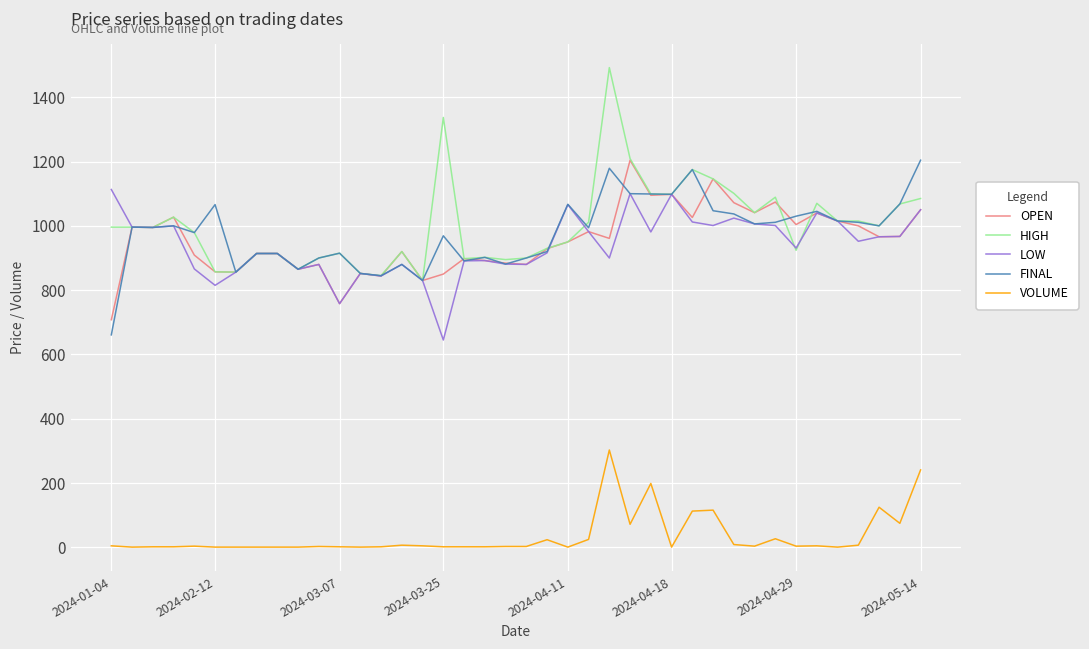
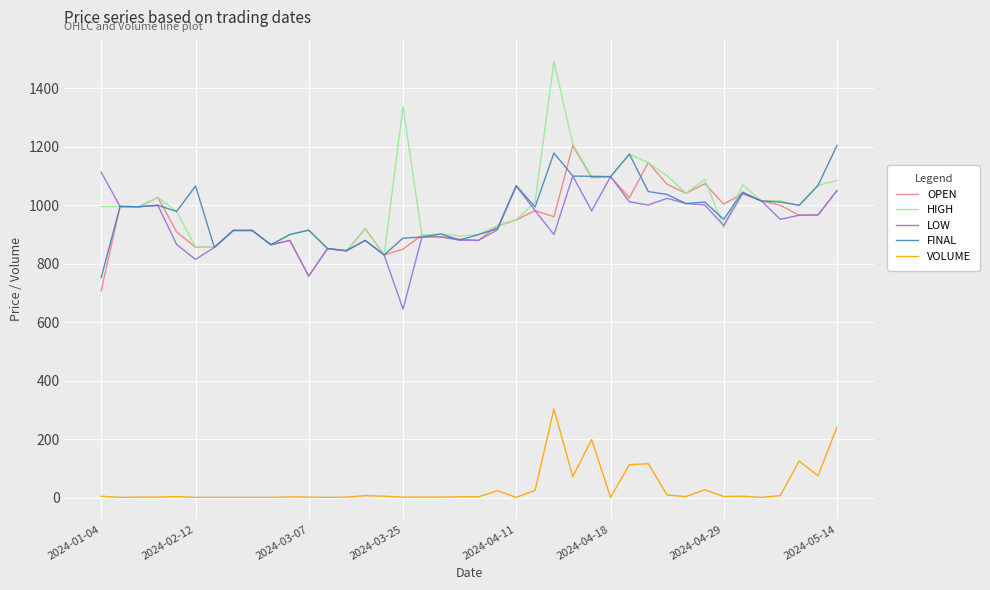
  {
    "OPEN": {
      "2024-01-04": 710,
      "2024-03-25": 850,
      "2024-04-29": 1000
    },
    "HIGH": {
      "2024-01-04": 1000,
      "2024-03-25": 1340,
      "2024-05-14": 1090
    },
    "LOW": {
      "2024-01-04": 1110,
      "2024-02-12": 820,
      "2024-03-25": 650
    },
    "FINAL": {
-     "2024-01-04": 660,
+     "2024-01-04": 750,
      "2024-02-12": 1070,
-     "2024-03-25": 970,
-     "2024-04-29": 1030,
+     "2024-03-25": 890,
+     "2024-04-29": 950,
      "2024-05-14": 1200
    },
    "VOLUME": {
      "2024-01-04": 10,
      "2024-02-12": 0,
      "2024-03-07": 0,
      "2024-03-25": 0,
      "2024-04-11": 0,
      "2024-04-18": 0,
      "2024-04-29": 0,
      "2024-05-14": 240
    }
  }
